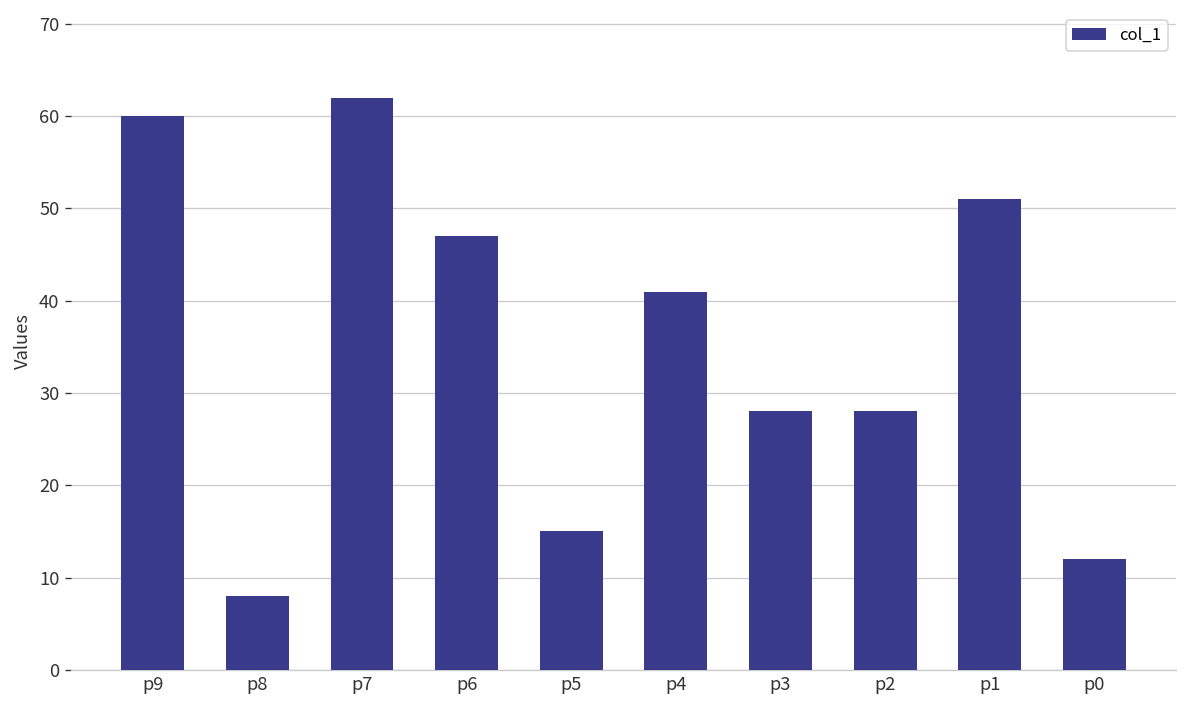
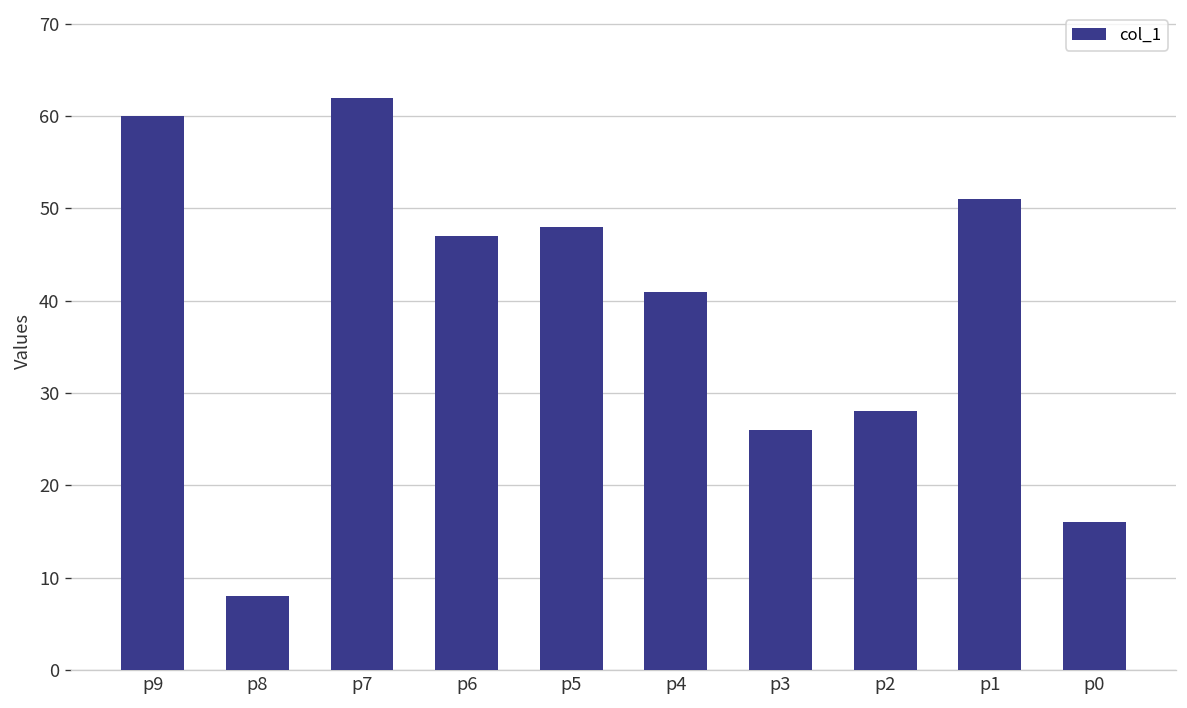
  {
    "p9": 60,
    "p8": 8,
    "p7": 62,
    "p6": 47,
-   "p5": 15,
+   "p5": 48,
    "p4": 41,
-   "p3": 28,
+   "p3": 26,
    "p2": 28,
    "p1": 51,
-   "p0": 12
+   "p0": 16
  }
